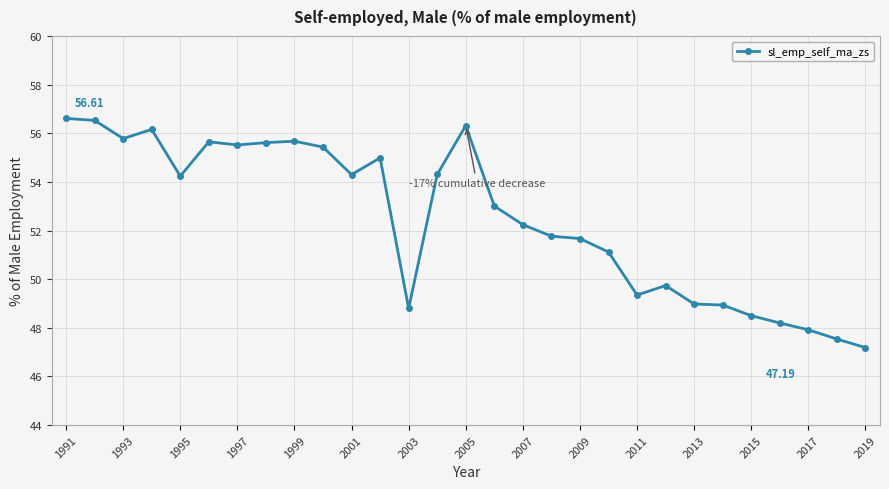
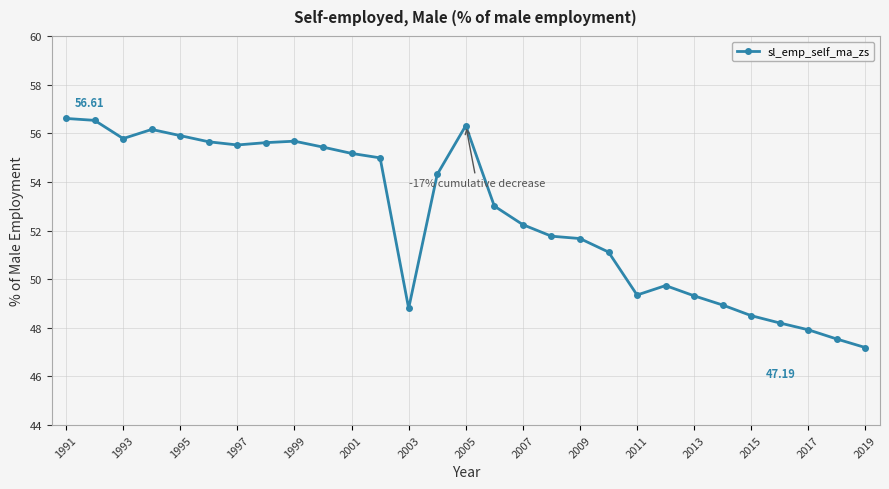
  {
    "1993": 55.8,
-   "1995": 54.2,
+   "1995": 55.9,
    "1997": 55.5,
    "1999": 55.7,
-   "2001": 54.3,
+   "2001": 55.2,
    "2003": 48.8,
    "2005": 56.3,
    "2007": 52.2,
    "2009": 51.7,
    "2011": 49.3,
-   "2013": 49.0,
+   "2013": 49.3,
    "2015": 48.5,
    "2017": 47.9,
    "2019": 47.2
  }
